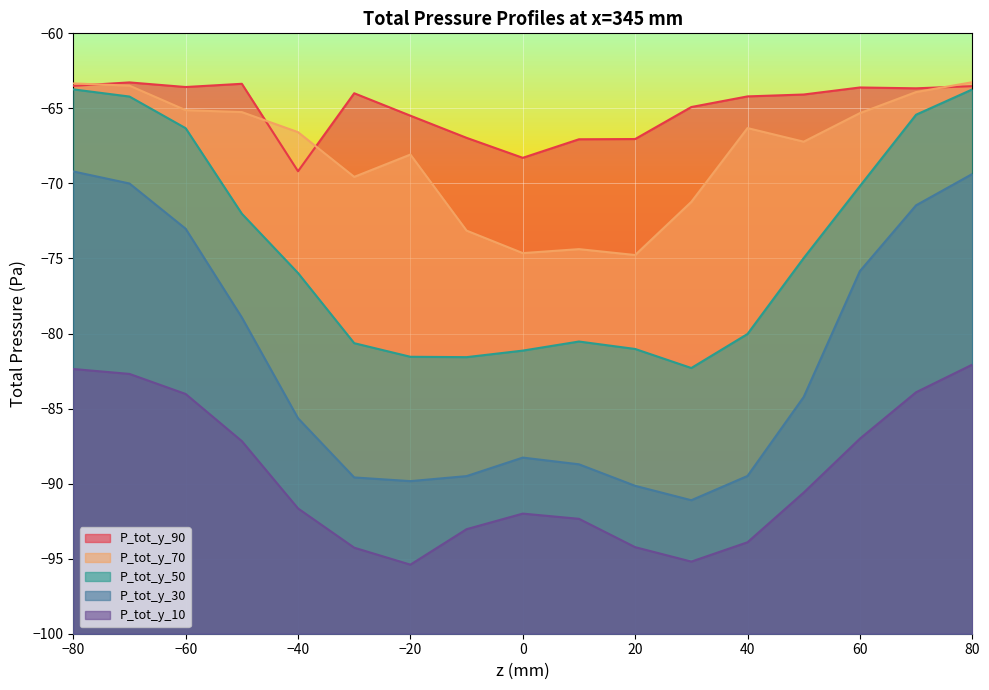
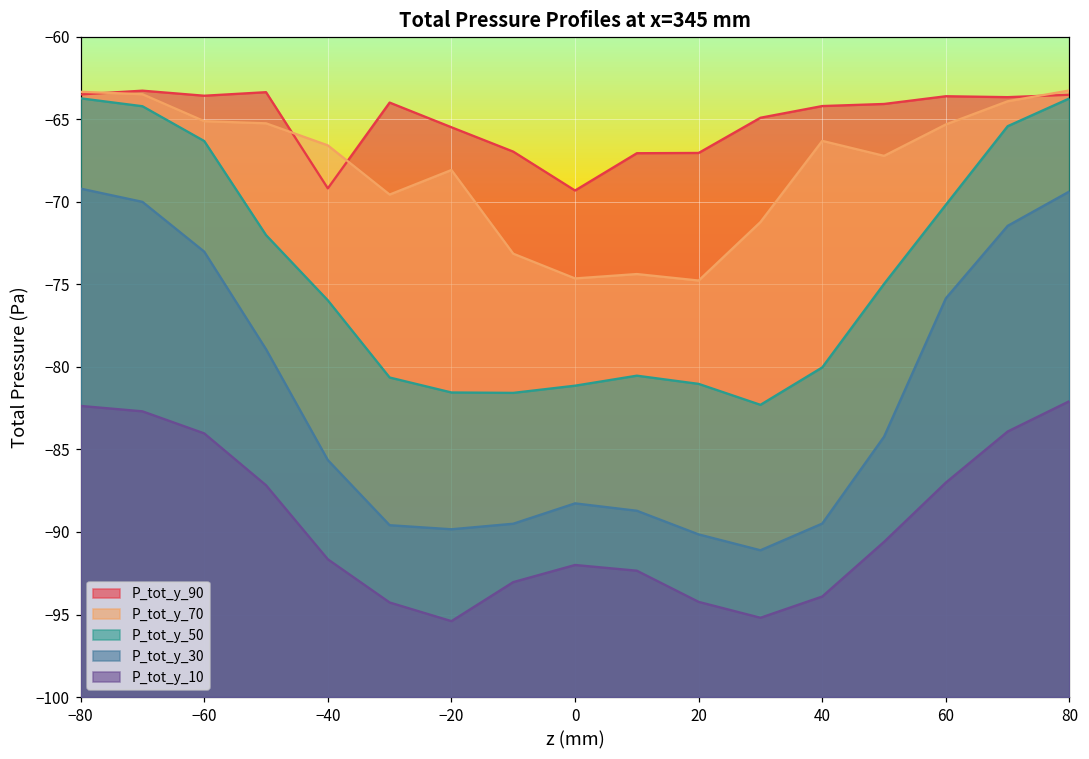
  {
    "P_tot_y_90": {
      "−60": -63.6,
      "−40": -69.2,
      "−20": -65.5,
-     "0": -68.3,
+     "0": -69.3,
      "20": -67.0,
      "40": -64.2,
      "60": -63.6,
      "80": -63.5
    },
    "P_tot_y_70": {
      "−60": -65.1,
      "−40": -66.6,
      "−20": -68.1,
      "0": -74.6,
      "20": -74.8,
      "40": -66.3,
      "60": -65.3,
      "80": -63.3
    }
  }
